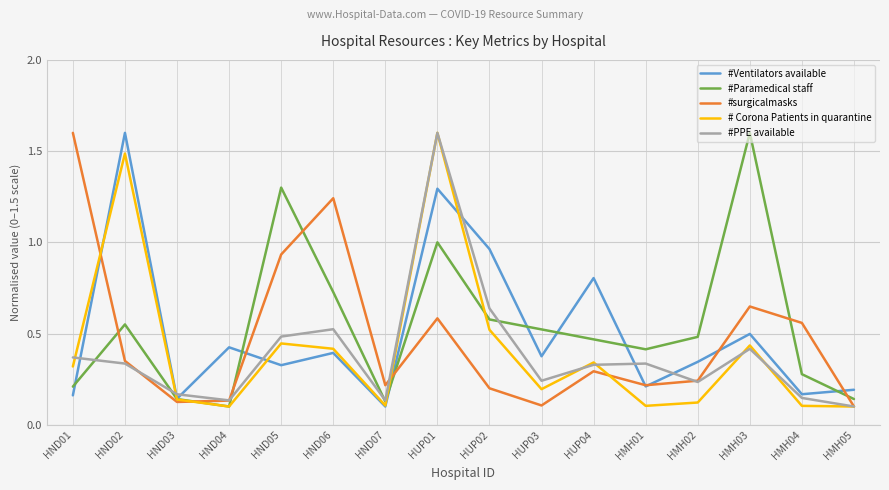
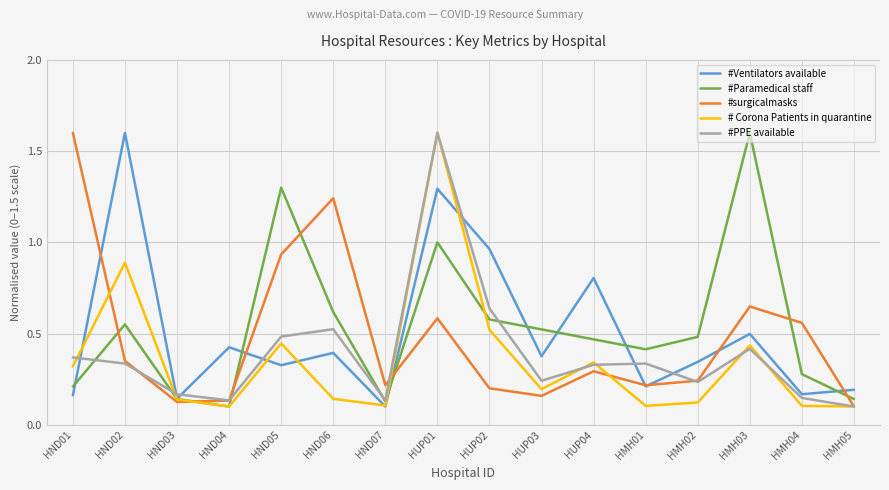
  {
    "#Ventilators available": {
      "HND01": 0.16,
      "HND02": 1.60,
      "HND04": 0.42,
      "HND05": 0.33,
      "HND06": 0.39,
      "HUP01": 1.29,
      "HUP02": 0.96,
      "HUP03": 0.38,
      "HUP04": 0.80,
      "HMH02": 0.34,
      "HMH03": 0.50,
      "HMH04": 0.17,
      "HMH05": 0.19
    },
    "#Paramedical staff": {
      "HND01": 0.21,
      "HND02": 0.55,
      "HND05": 1.30,
-     "HND06": 0.73,
+     "HND06": 0.62,
      "HUP01": 1.00,
      "HUP02": 0.58,
      "HUP03": 0.52,
      "HUP04": 0.47,
      "HMH01": 0.41,
      "HMH02": 0.48,
      "HMH04": 0.28,
      "HMH05": 0.14
    },
    "#surgicalmasks": {
      "HND01": 1.60,
      "HND02": 0.35,
      "HND05": 0.93,
      "HND06": 1.24,
      "HND07": 0.22,
      "HUP01": 0.58,
      "HUP02": 0.20,
-     "HUP03": 0.11,
+     "HUP03": 0.16,
      "HUP04": 0.29,
      "HMH03": 0.65,
      "HMH04": 0.56
    },
    "# Corona Patients in quarantine": {
      "HND01": 0.32,
-     "HND02": 1.49,
+     "HND02": 0.89,
      "HND05": 0.45,
-     "HND06": 0.42,
+     "HND06": 0.14,
      "HUP02": 0.52,
      "HUP03": 0.20,
      "HMH01": 0.10,
      "HMH02": 0.12,
      "HMH03": 0.43,
      "HMH04": 0.10
    },
    "#PPE available": {
      "HND01": 0.37,
      "HND02": 0.34,
      "HND03": 0.17,
      "HND05": 0.48,
      "HND06": 0.52,
      "HUP02": 0.64,
      "HUP03": 0.24,
      "HMH01": 0.34,
      "HMH03": 0.42,
      "HMH04": 0.15
    }
  }
